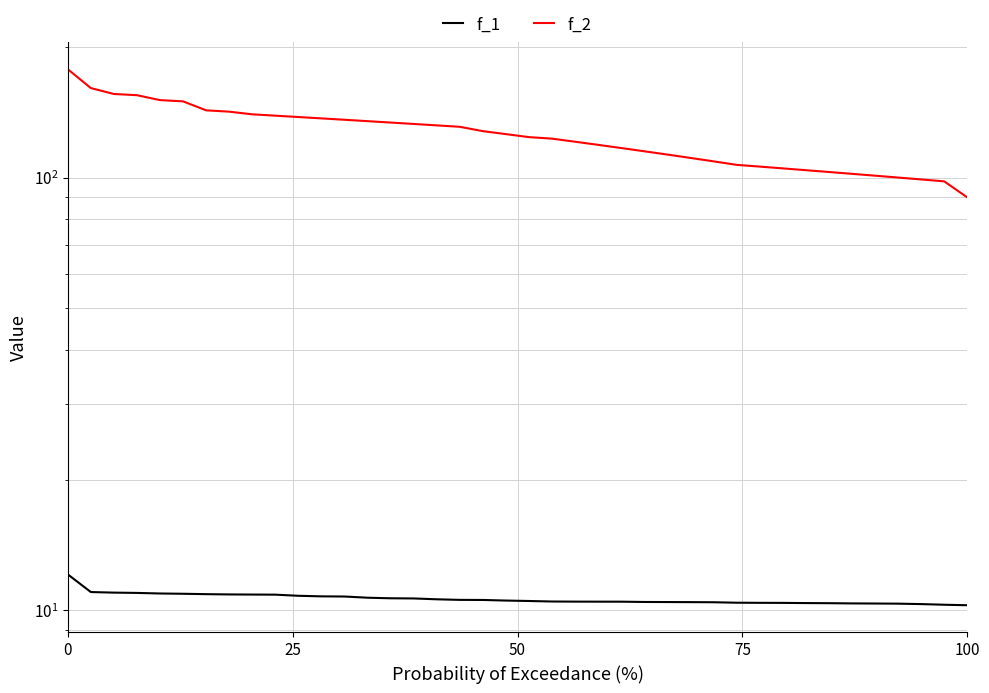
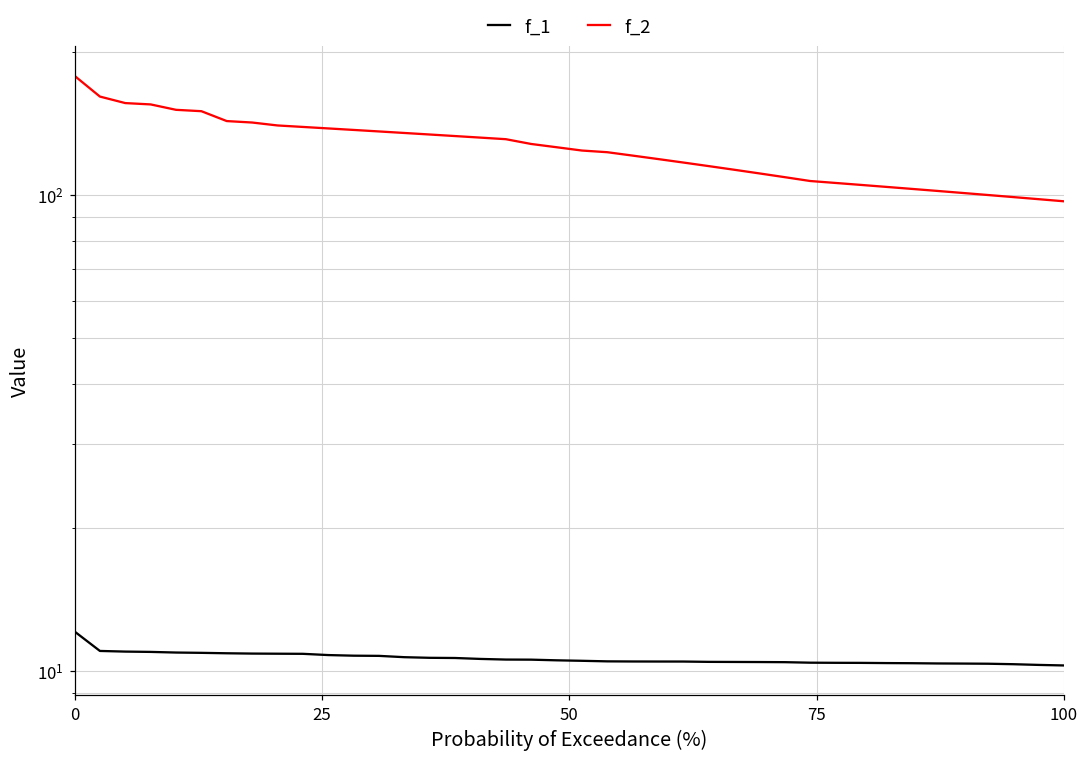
  {
    "f_1": {
      "0": 12,
      "100": 10.3
    },
    "f_2": {
      "0": 178,
-     "100": 90
+     "100": 97
    }
  }
